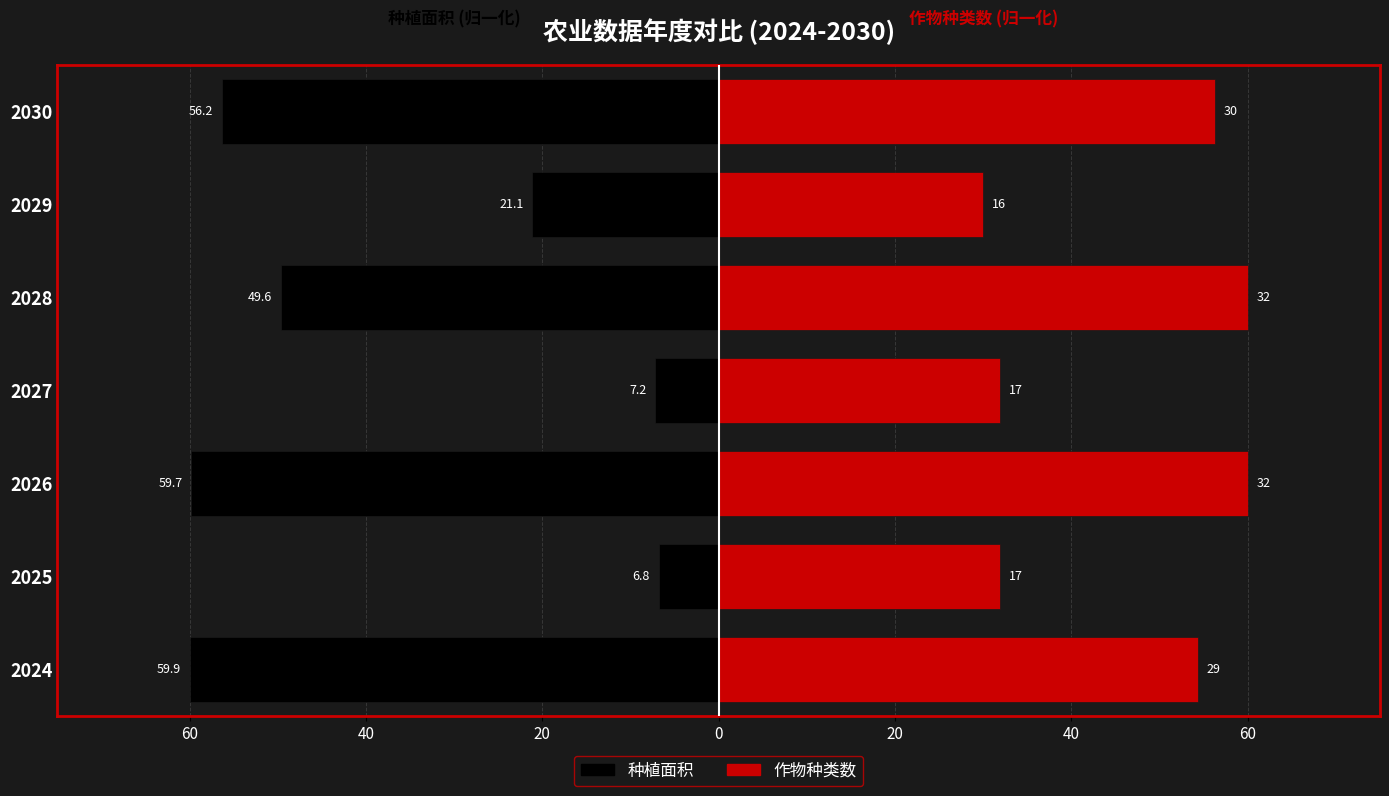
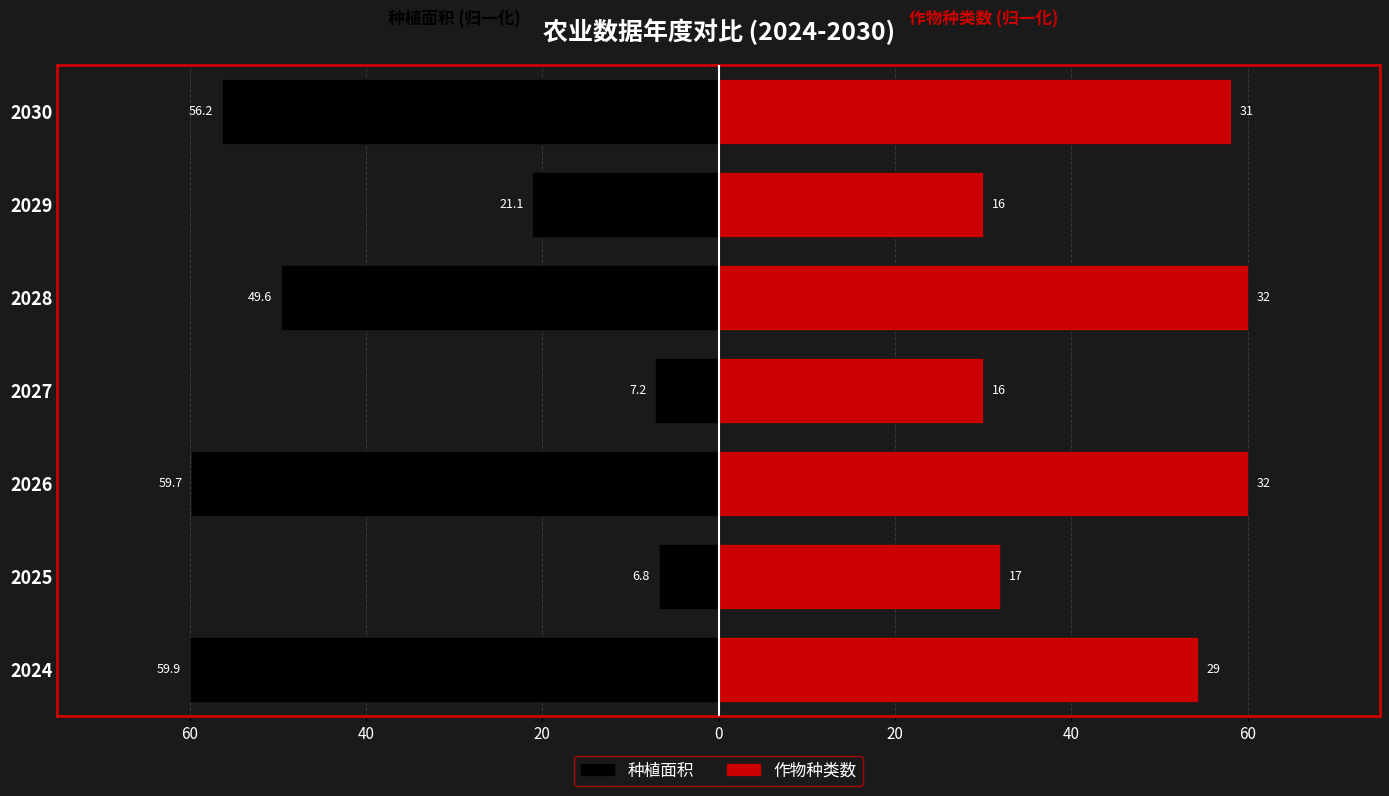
  {
    "作物种类数": {
-     "2030": 30,
-     "2027": 17
+     "2030": 31,
+     "2027": 16
    }
  }
